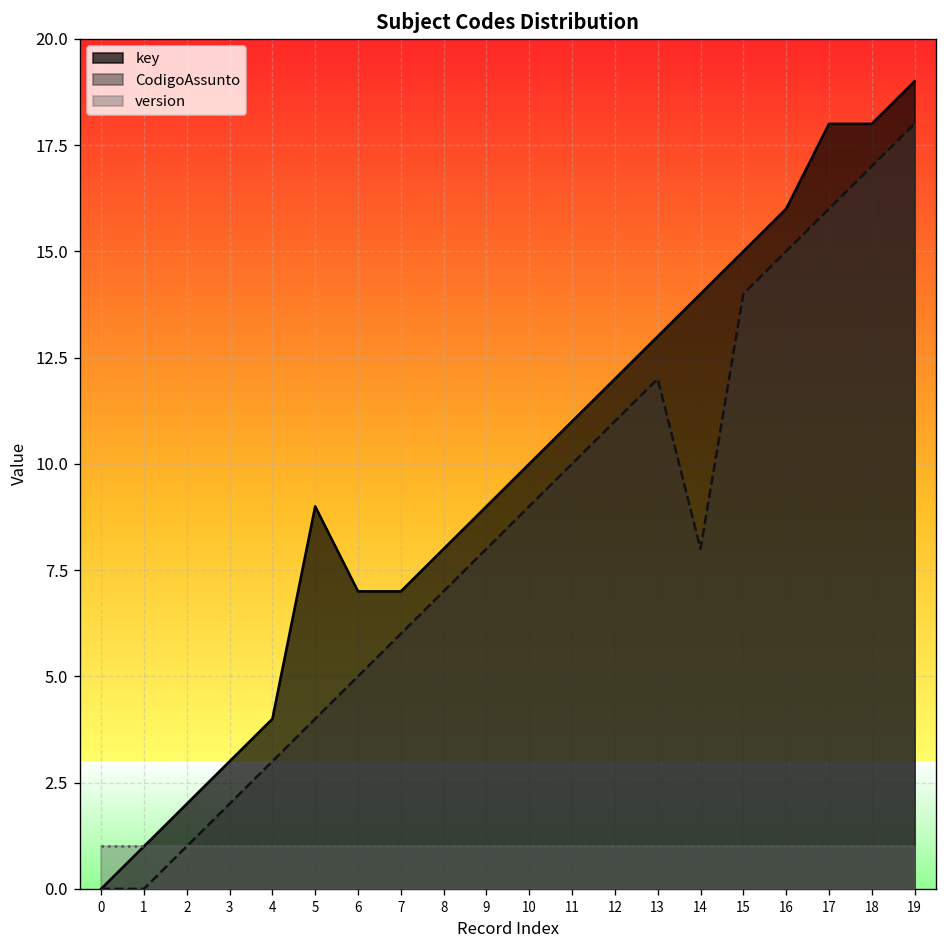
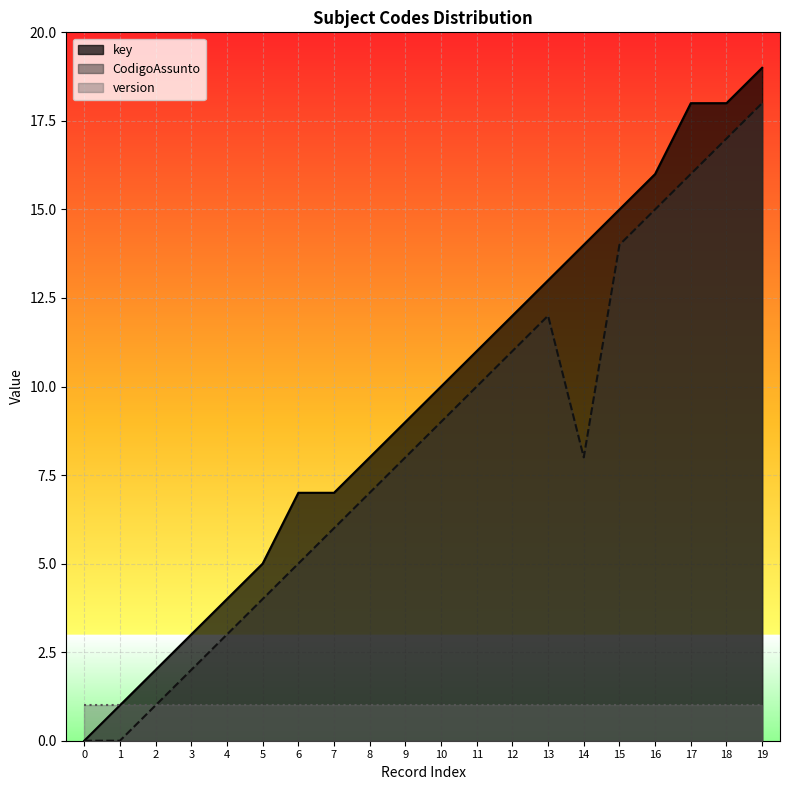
  {
    "key": {
      "2": 2,
      "3": 3,
      "4": 4,
-     "5": 9,
+     "5": 5,
      "6": 7,
      "7": 7,
      "8": 8,
      "9": 9,
      "10": 10,
      "11": 11,
      "12": 12,
      "13": 13,
      "14": 14,
      "15": 15,
      "16": 16,
      "17": 18,
      "18": 18,
      "19": 19
    },
    "CodigoAssunto": {
      "1": 0,
      "3": 2,
      "4": 3,
      "5": 4,
      "6": 5,
      "7": 6,
      "8": 7,
      "9": 8,
      "10": 9,
      "11": 10,
      "12": 11,
      "13": 12,
      "14": 8,
      "15": 14,
      "16": 15,
      "17": 16,
      "18": 17,
      "19": 18
    },
    "version": {
      "0": 1,
      "3": 1,
      "4": 1,
      "5": 1,
      "6": 1,
      "7": 1,
      "8": 1,
      "9": 1,
      "10": 1,
      "11": 1,
      "12": 1,
      "13": 1,
      "14": 1,
      "15": 1,
      "16": 1,
      "17": 1,
      "18": 1,
      "19": 1
    }
  }
